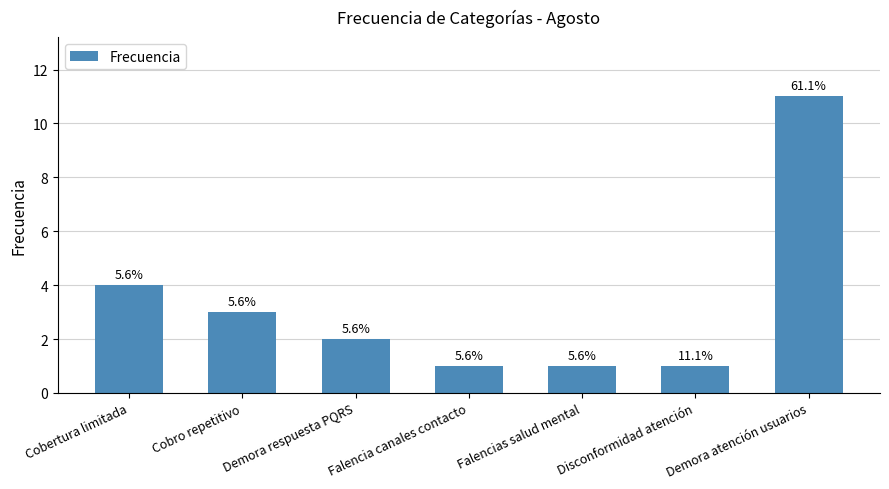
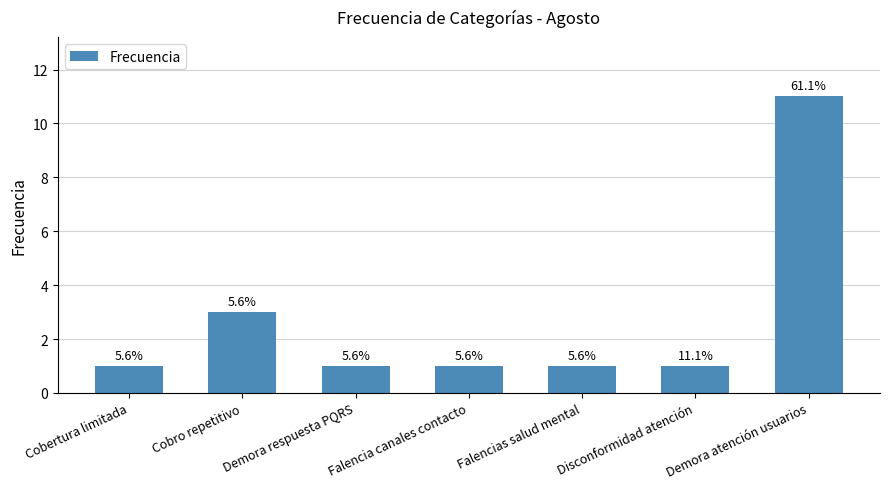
  {
-   "Cobertura limitada": 4,
-   "Demora respuesta PQRS": 2
+   "Cobertura limitada": 1,
+   "Demora respuesta PQRS": 1
  }
